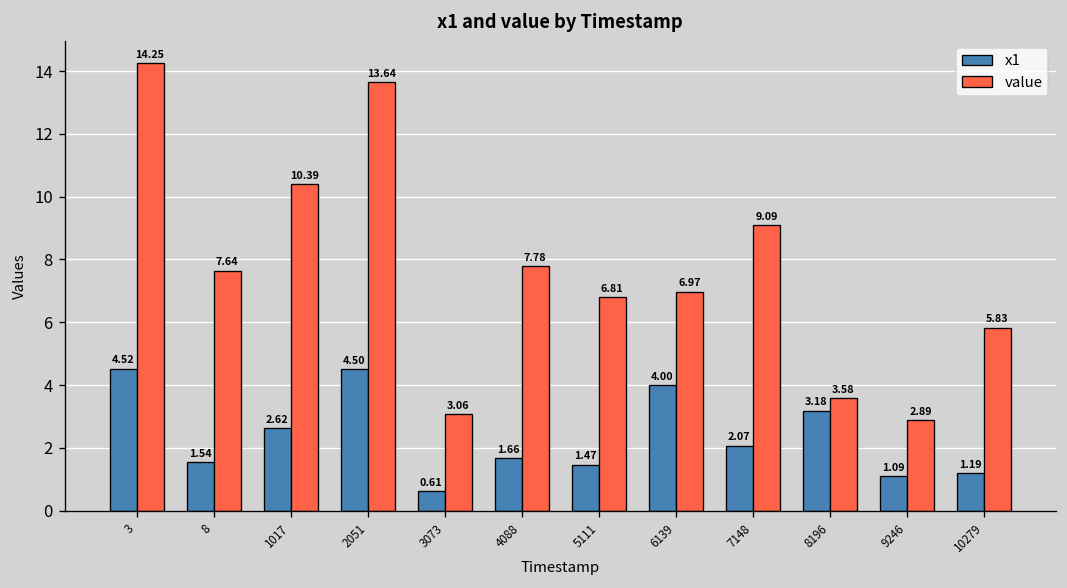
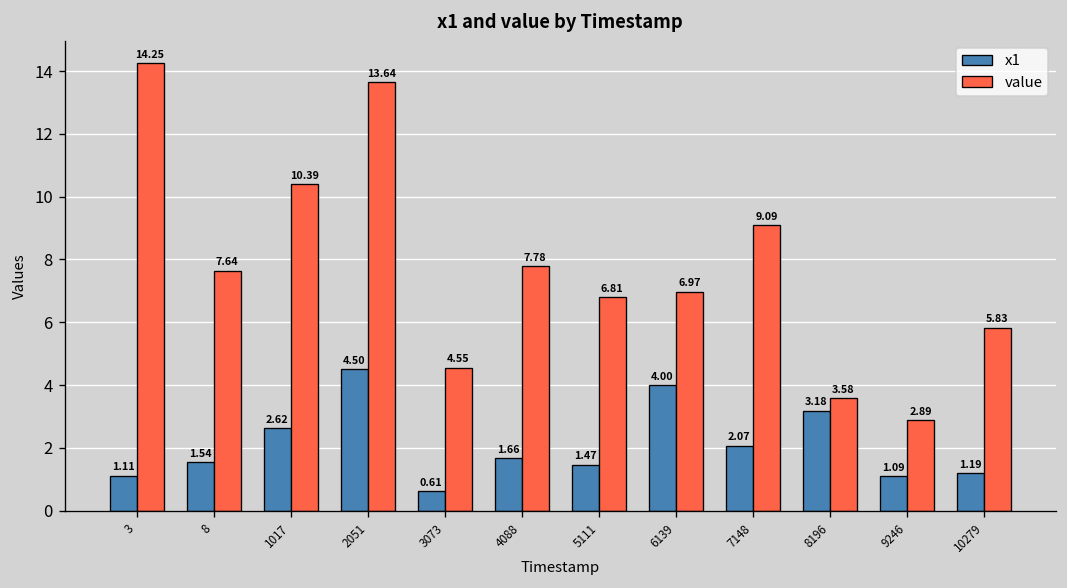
  {
    "x1": {
-     "3": 4.52,
+     "3": 1.11,
      "8": 1.54,
      "1017": 2.62,
      "2051": 4.50,
      "3073": 0.61,
      "4088": 1.66,
      "5111": 1.47,
      "6139": 4.00,
      "7148": 2.07,
      "8196": 3.18,
      "9246": 1.09,
      "10279": 1.19
    },
    "value": {
      "3": 14.25,
      "8": 7.64,
      "1017": 10.39,
      "2051": 13.64,
-     "3073": 3.06,
+     "3073": 4.55,
      "4088": 7.78,
      "5111": 6.81,
      "6139": 6.97,
      "7148": 9.09,
      "8196": 3.58,
      "9246": 2.89,
      "10279": 5.83
    }
  }
